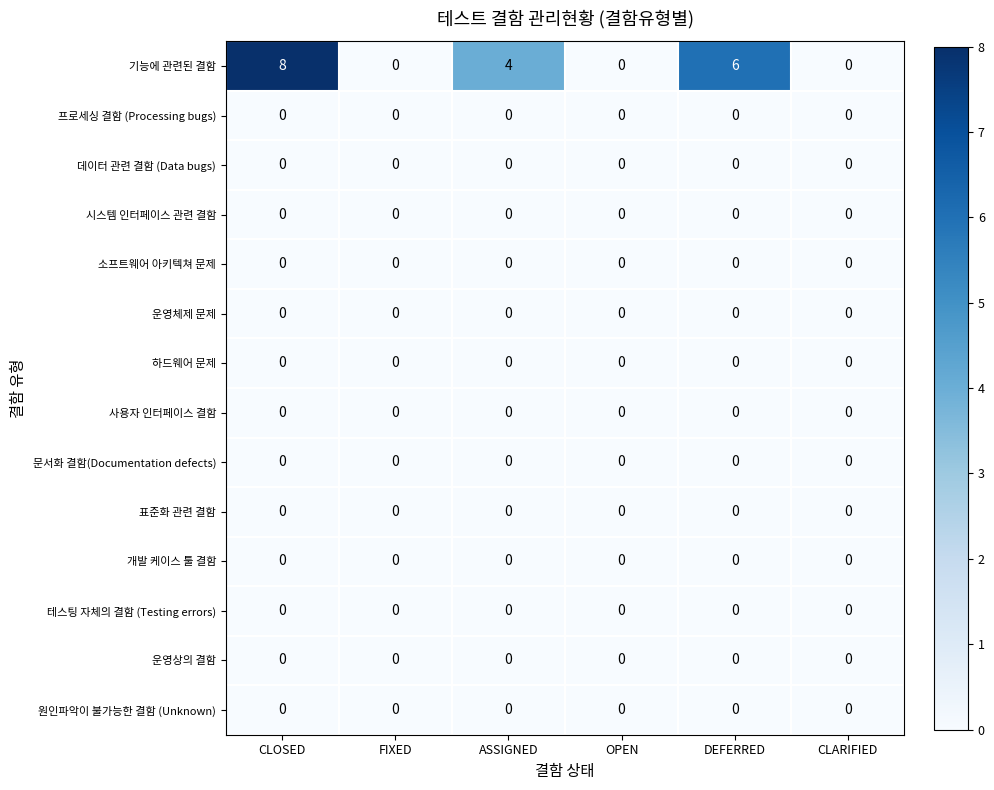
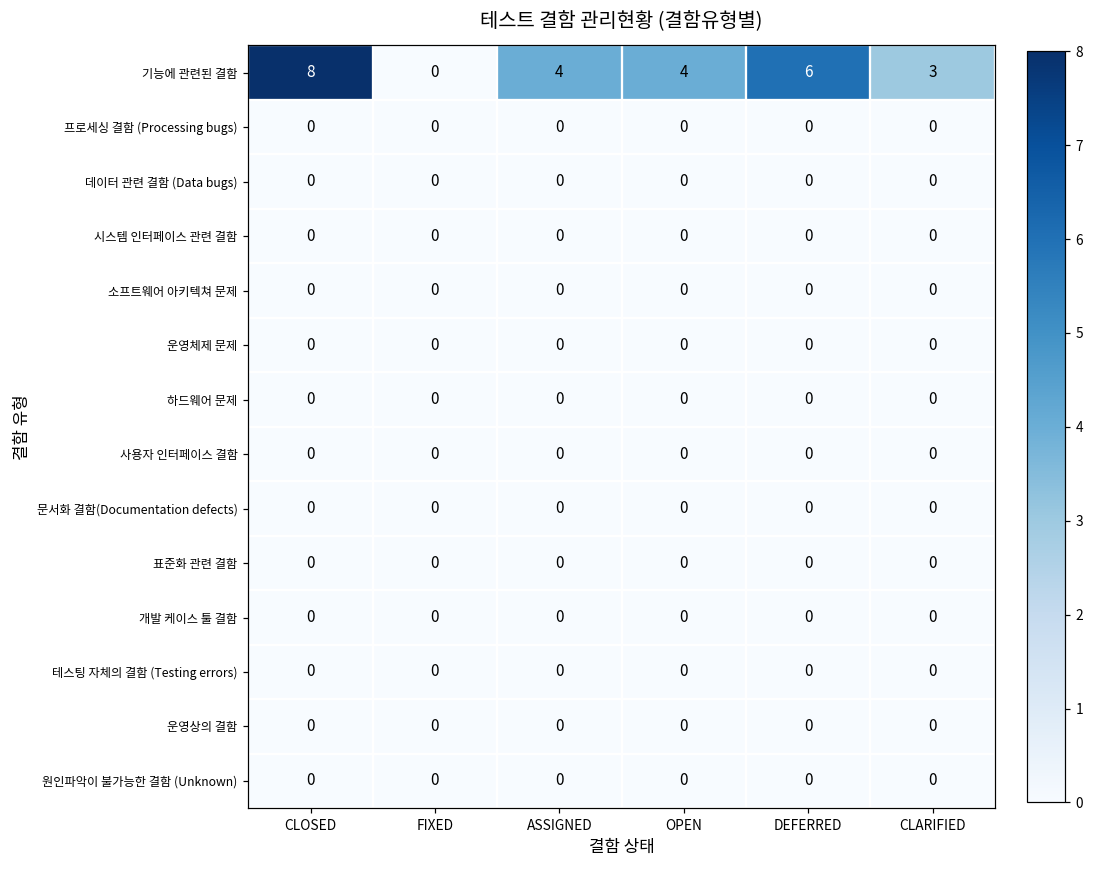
  {
    "기능에 관련된 결함": {
      "CLOSED": 8,
      "FIXED": 0,
      "ASSIGNED": 4,
-     "OPEN": 0,
+     "OPEN": 4,
      "DEFERRED": 6,
-     "CLARIFIED": 0
+     "CLARIFIED": 3
    },
    "프로세싱 결함 (Processing bugs)": {
      "CLOSED": 0,
      "FIXED": 0,
      "ASSIGNED": 0,
      "OPEN": 0,
      "DEFERRED": 0,
      "CLARIFIED": 0
    },
    "데이터 관련 결함 (Data bugs)": {
      "CLOSED": 0,
      "FIXED": 0,
      "ASSIGNED": 0,
      "OPEN": 0,
      "DEFERRED": 0,
      "CLARIFIED": 0
    },
    "시스템 인터페이스 관련 결함": {
      "CLOSED": 0,
      "FIXED": 0,
      "ASSIGNED": 0,
      "OPEN": 0,
      "DEFERRED": 0,
      "CLARIFIED": 0
    },
    "소프트웨어 아키텍쳐 문제": {
      "CLOSED": 0,
      "FIXED": 0,
      "ASSIGNED": 0,
      "OPEN": 0,
      "DEFERRED": 0,
      "CLARIFIED": 0
    },
    "운영체제 문제": {
      "CLOSED": 0,
      "FIXED": 0,
      "ASSIGNED": 0,
      "OPEN": 0,
      "DEFERRED": 0,
      "CLARIFIED": 0
    },
    "하드웨어 문제": {
      "CLOSED": 0,
      "FIXED": 0,
      "ASSIGNED": 0,
      "OPEN": 0,
      "DEFERRED": 0,
      "CLARIFIED": 0
    },
    "사용자 인터페이스 결함": {
      "CLOSED": 0,
      "FIXED": 0,
      "ASSIGNED": 0,
      "OPEN": 0,
      "DEFERRED": 0,
      "CLARIFIED": 0
    },
    "문서화 결함(Documentation defects)": {
      "CLOSED": 0,
      "FIXED": 0,
      "ASSIGNED": 0,
      "OPEN": 0,
      "DEFERRED": 0,
      "CLARIFIED": 0
    },
    "표준화 관련 결함": {
      "CLOSED": 0,
      "FIXED": 0,
      "ASSIGNED": 0,
      "OPEN": 0,
      "DEFERRED": 0,
      "CLARIFIED": 0
    },
    "개발 케이스 툴 결함": {
      "CLOSED": 0,
      "FIXED": 0,
      "ASSIGNED": 0,
      "OPEN": 0,
      "DEFERRED": 0,
      "CLARIFIED": 0
    },
    "테스팅 자체의 결함 (Testing errors)": {
      "CLOSED": 0,
      "FIXED": 0,
      "ASSIGNED": 0,
      "OPEN": 0,
      "DEFERRED": 0,
      "CLARIFIED": 0
    },
    "운영상의 결함": {
      "CLOSED": 0,
      "FIXED": 0,
      "ASSIGNED": 0,
      "OPEN": 0,
      "DEFERRED": 0,
      "CLARIFIED": 0
    },
    "원인파악이 불가능한 결함 (Unknown)": {
      "CLOSED": 0,
      "FIXED": 0,
      "ASSIGNED": 0,
      "OPEN": 0,
      "DEFERRED": 0,
      "CLARIFIED": 0
    }
  }
